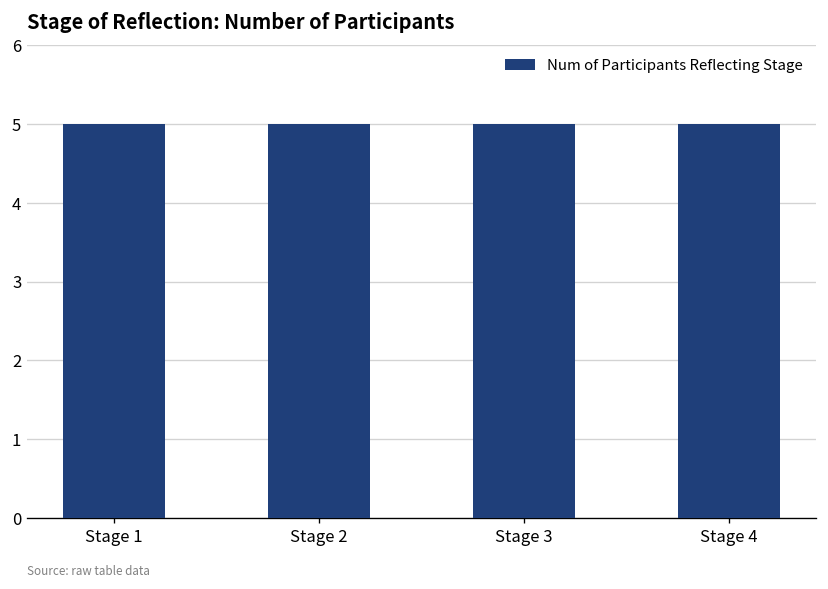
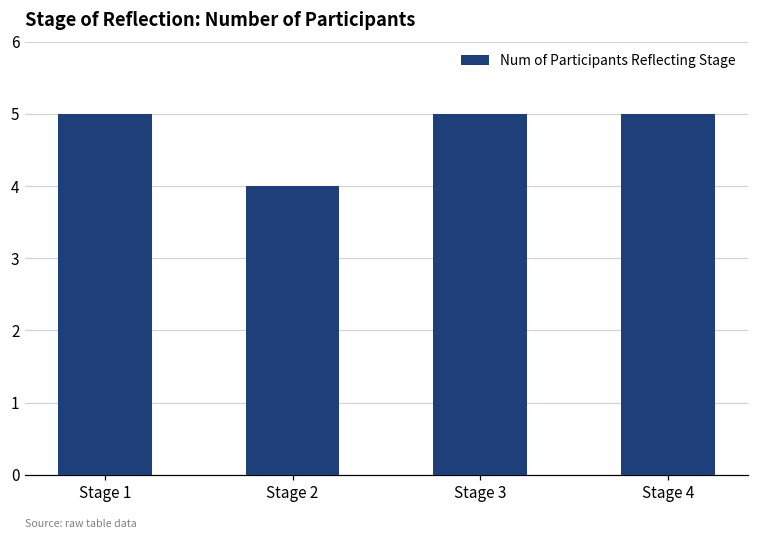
  {
    "Stage 1": 5,
-   "Stage 2": 5,
+   "Stage 2": 4,
    "Stage 3": 5,
    "Stage 4": 5
  }
